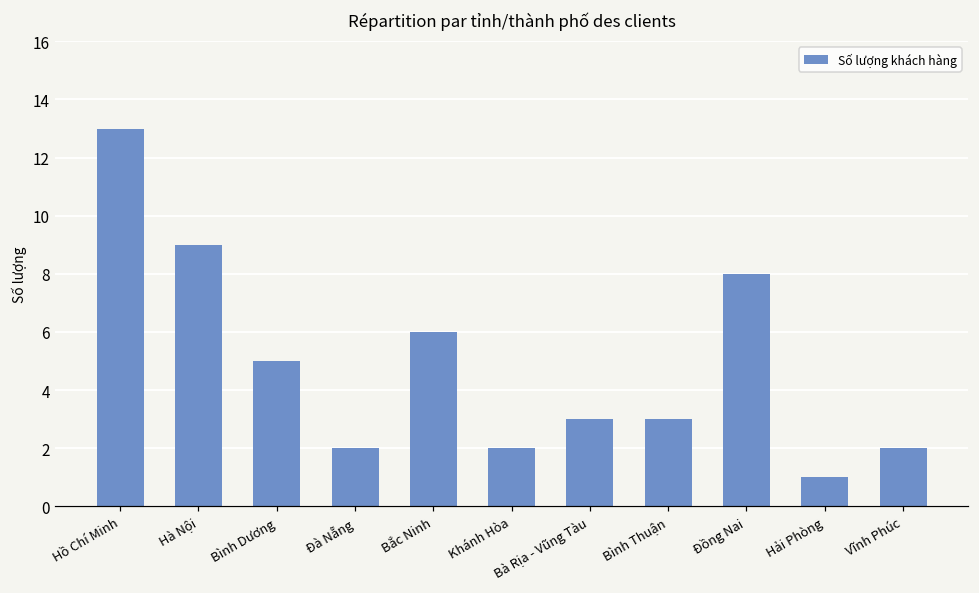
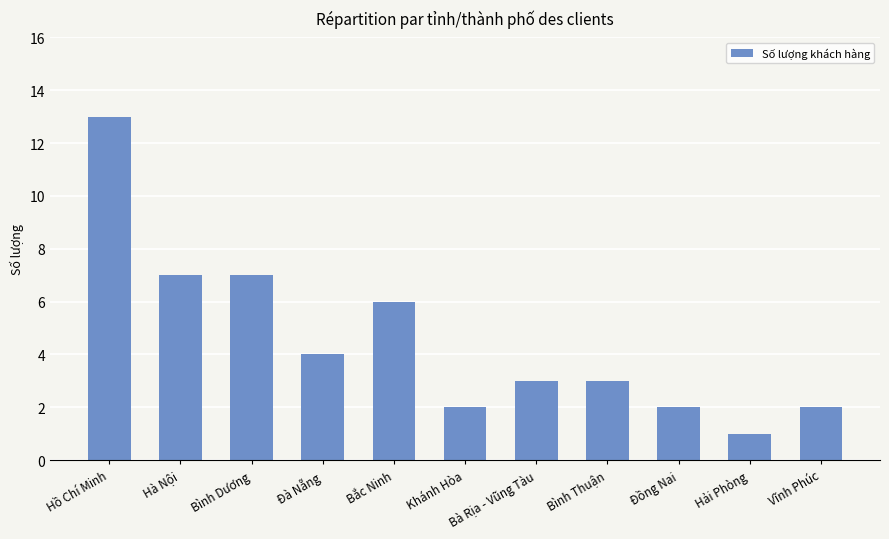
  {
    "Hồ Chí Minh": 13,
-   "Hà Nội": 9,
-   "Bình Dương": 5,
-   "Đà Nẵng": 2,
+   "Hà Nội": 7,
+   "Bình Dương": 7,
+   "Đà Nẵng": 4,
    "Bắc Ninh": 6,
    "Khánh Hòa": 2,
    "Bà Rịa - Vũng Tàu": 3,
    "Bình Thuận": 3,
-   "Đồng Nai": 8,
+   "Đồng Nai": 2,
    "Hải Phòng": 1,
    "Vĩnh Phúc": 2
  }
